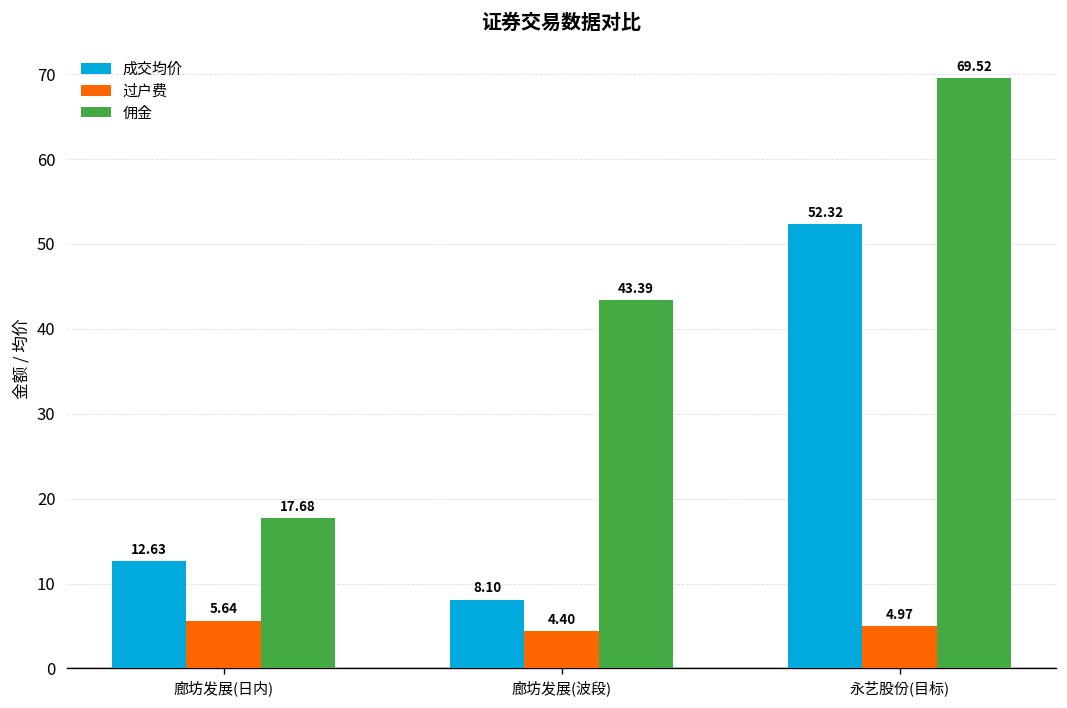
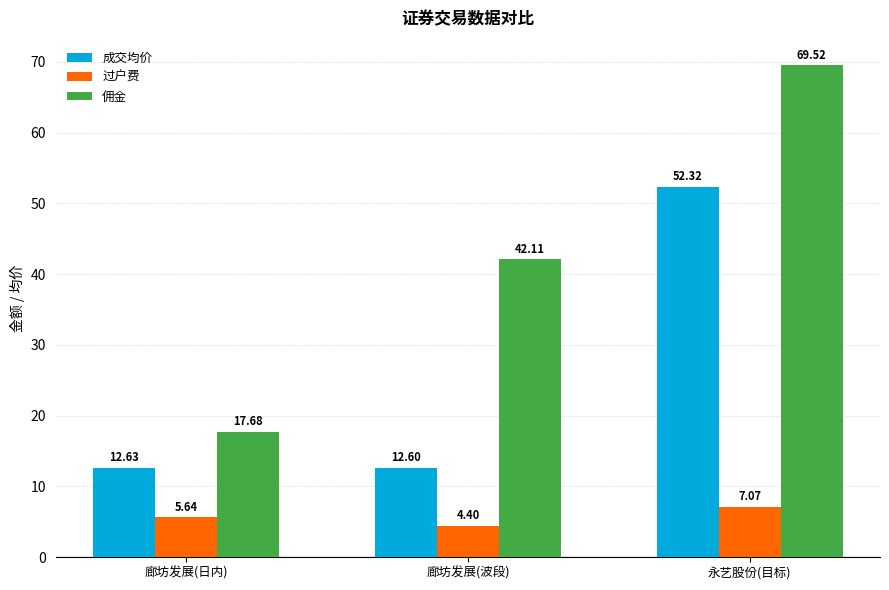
  {
    "成交均价": {
      "廊坊发展(日内)": 12.63,
-     "廊坊发展(波段)": 8.10,
+     "廊坊发展(波段)": 12.60,
      "永艺股份(目标)": 52.32
    },
    "过户费": {
      "廊坊发展(日内)": 5.64,
      "廊坊发展(波段)": 4.40,
-     "永艺股份(目标)": 4.97
+     "永艺股份(目标)": 7.07
    },
    "佣金": {
      "廊坊发展(日内)": 17.68,
-     "廊坊发展(波段)": 43.39,
+     "廊坊发展(波段)": 42.11,
      "永艺股份(目标)": 69.52
    }
  }
